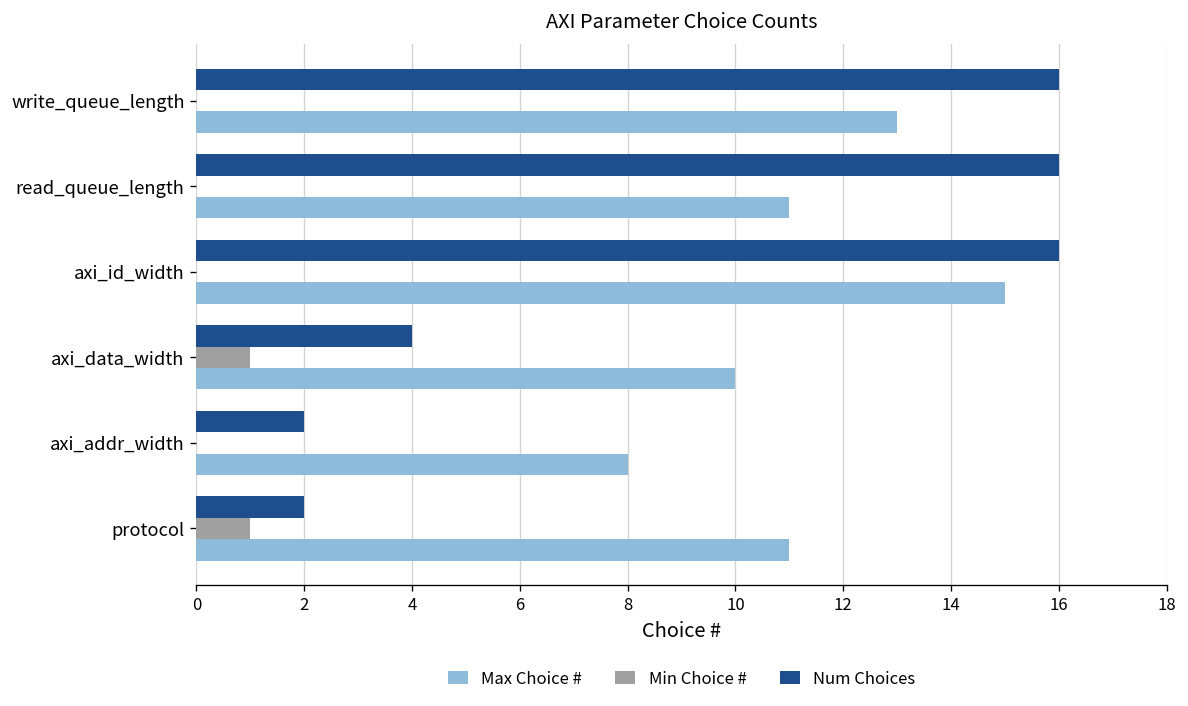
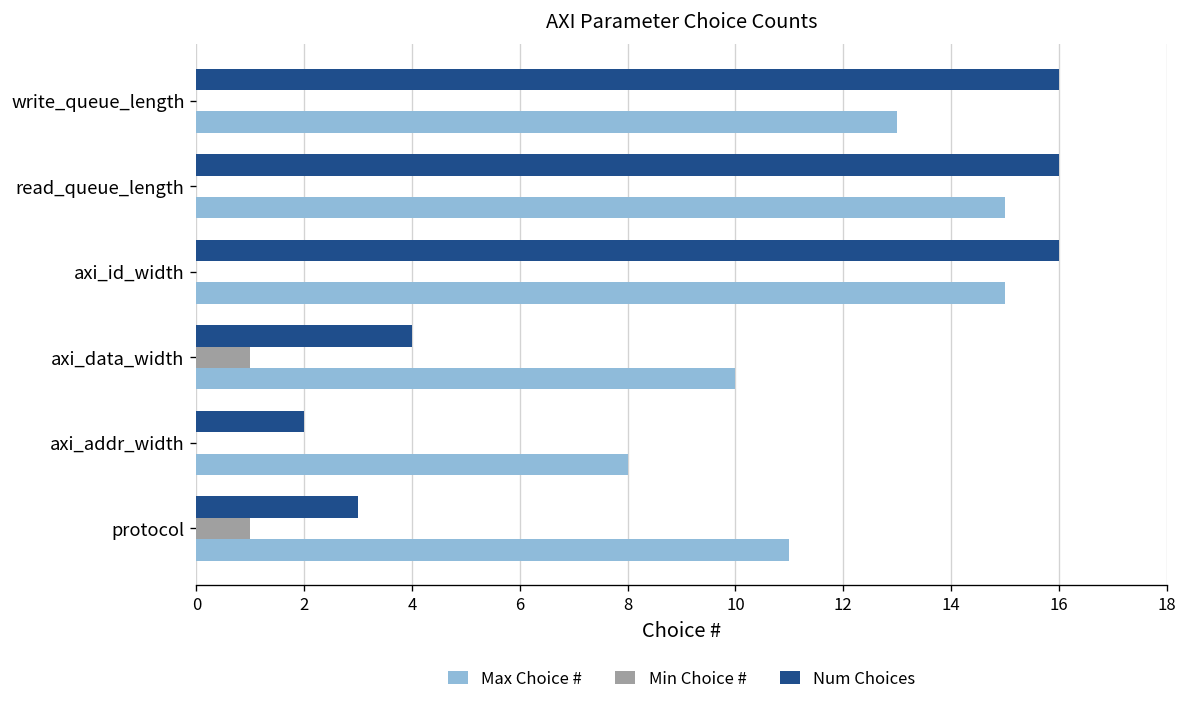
  {
    "Max Choice #": {
      "write_queue_length": 13,
-     "read_queue_length": 11,
+     "read_queue_length": 15,
      "axi_id_width": 15,
      "axi_data_width": 10,
      "axi_addr_width": 8,
      "protocol": 11
    },
    "Min Choice #": {
      "write_queue_length": 0,
      "read_queue_length": 0,
      "axi_id_width": 0,
      "axi_data_width": 1,
      "axi_addr_width": 0,
      "protocol": 1
    },
    "Num Choices": {
      "write_queue_length": 16,
      "read_queue_length": 16,
      "axi_id_width": 16,
      "axi_data_width": 4,
      "axi_addr_width": 2,
-     "protocol": 2
+     "protocol": 3
    }
  }
